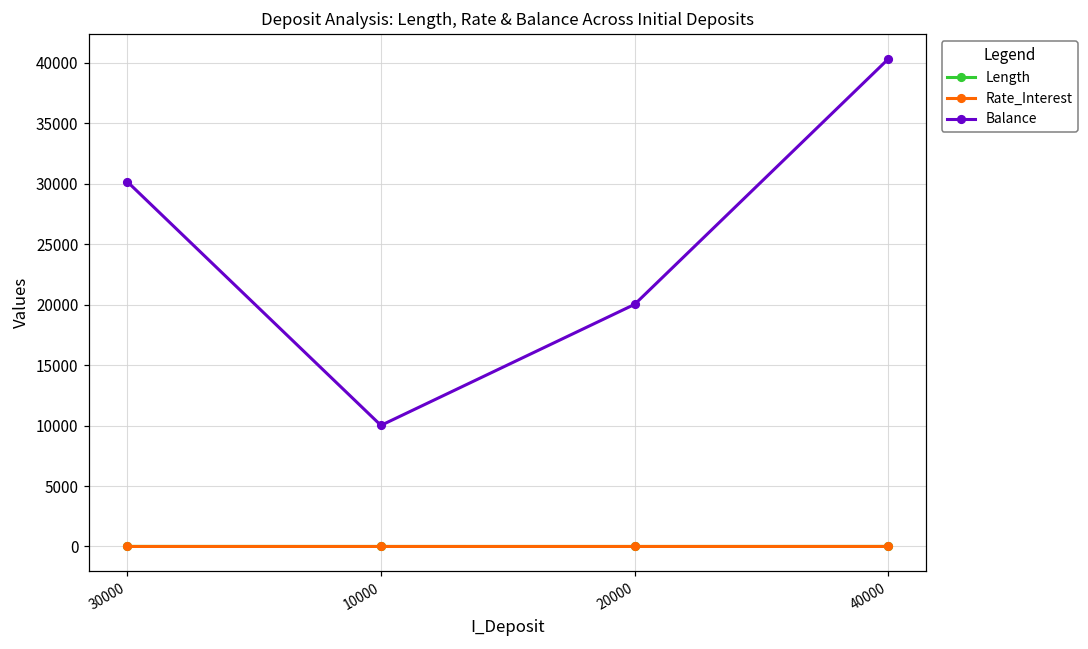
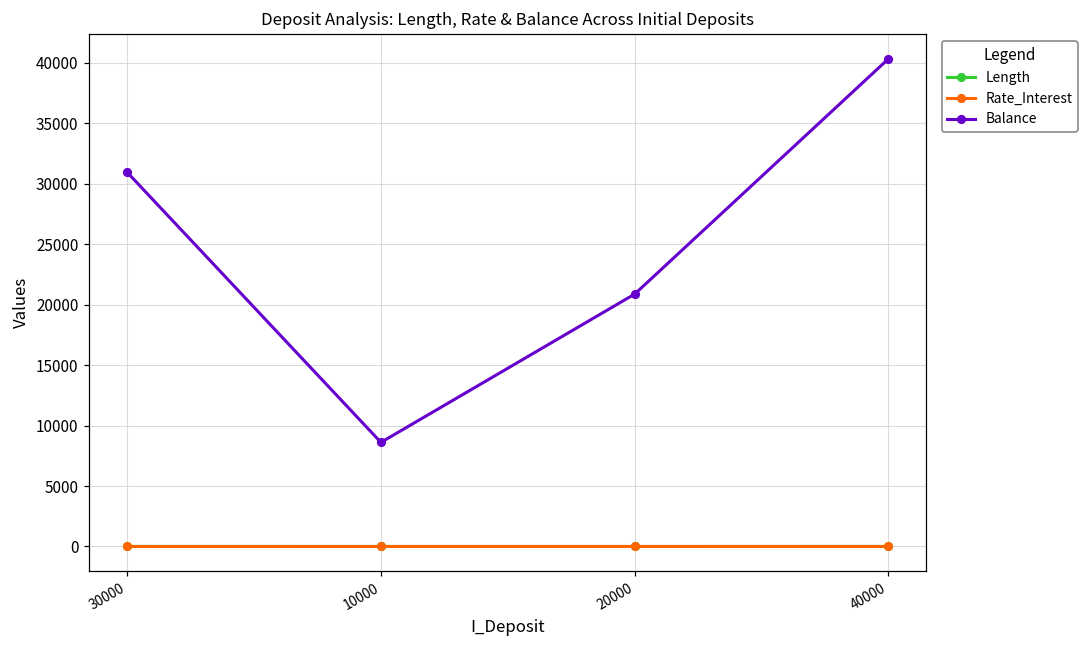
  {
    "Rate_Interest": {
      "30000": 0,
      "10000": 0,
      "20000": 0,
      "40000": 0
    },
    "Balance": {
-     "30000": 30200,
-     "10000": 10000,
-     "20000": 20000,
+     "30000": 30900,
+     "10000": 8600,
+     "20000": 20900,
      "40000": 40300
    }
  }
